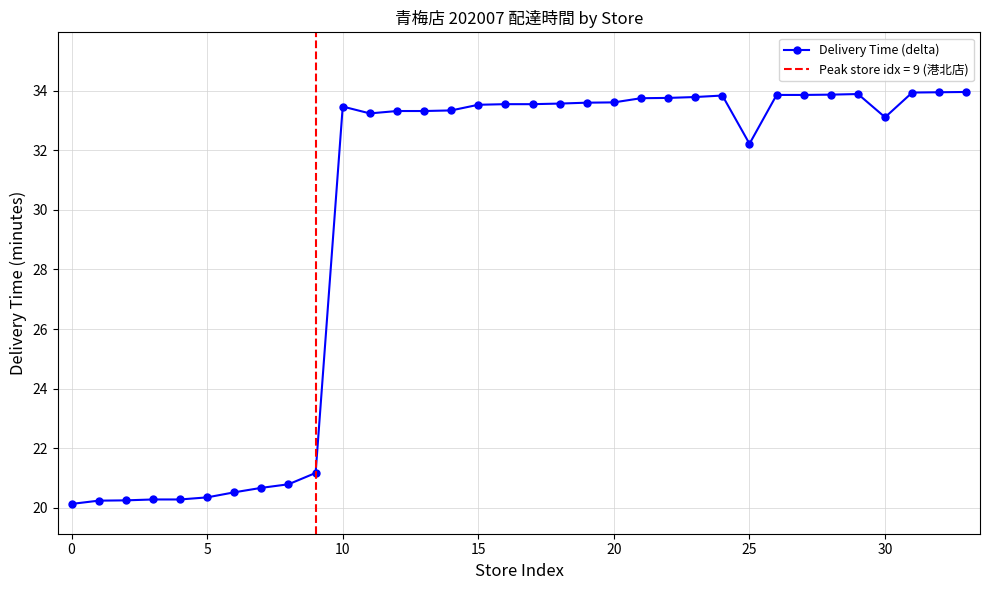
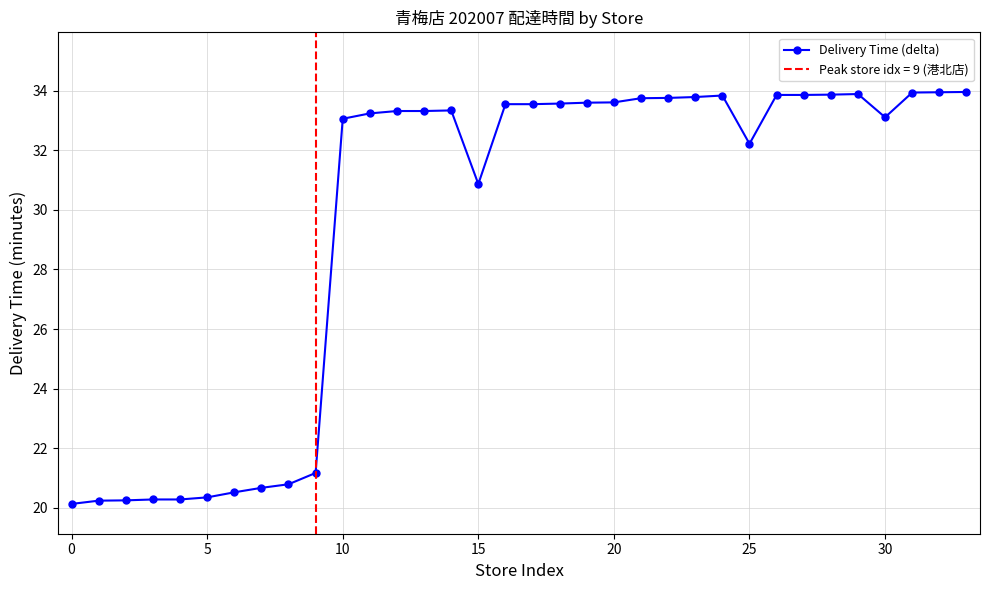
  {
    "0": 20.1,
    "5": 20.4,
-   "10": 33.5,
-   "15": 33.5,
+   "10": 33.1,
+   "15": 30.9,
    "20": 33.6,
    "25": 32.2,
    "30": 33.1
  }
